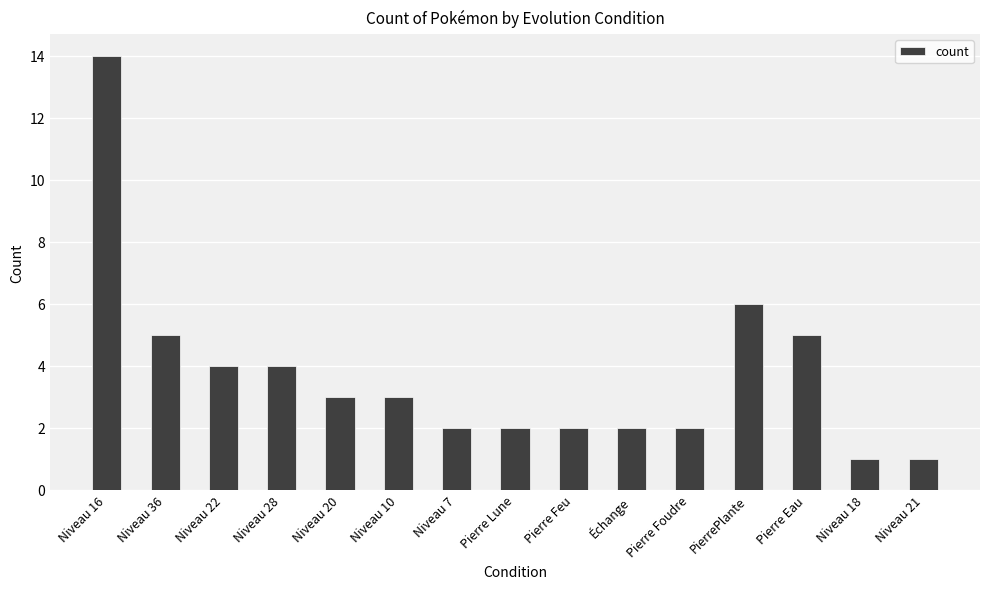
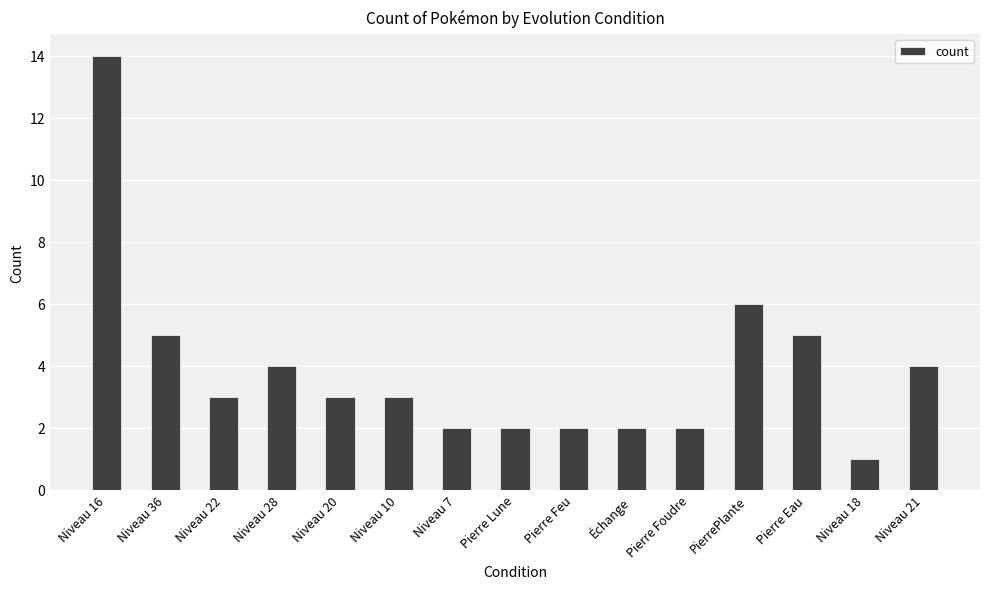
  {
    "Niveau 16": 14,
    "Niveau 36": 5,
-   "Niveau 22": 4,
+   "Niveau 22": 3,
    "Niveau 28": 4,
    "Niveau 20": 3,
    "Niveau 10": 3,
    "Niveau 7": 2,
    "Pierre Lune": 2,
    "Pierre Feu": 2,
    "Échange": 2,
    "Pierre Foudre": 2,
    "PierrePlante": 6,
    "Pierre Eau": 5,
    "Niveau 18": 1,
-   "Niveau 21": 1
+   "Niveau 21": 4
  }
